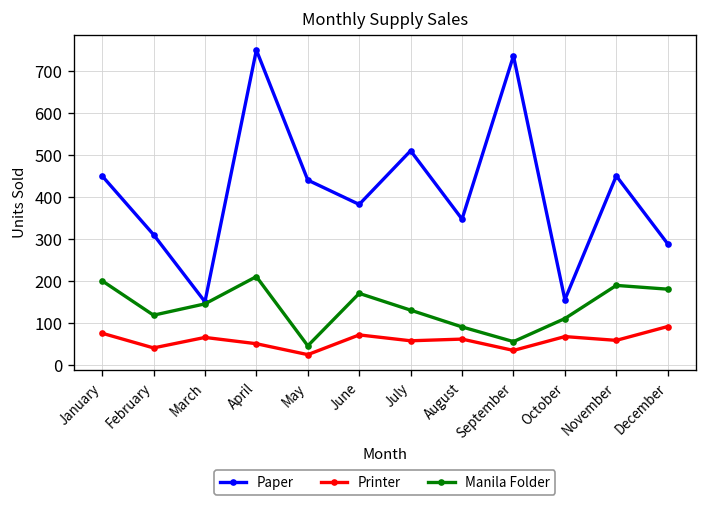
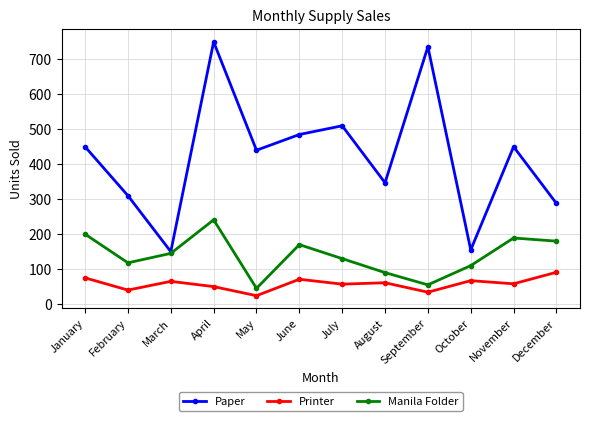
  {
    "Paper": {
      "January": 450,
      "February": 310,
      "April": 750,
      "May": 440,
-     "June": 380,
+     "June": 490,
      "July": 510,
      "August": 350,
      "September": 740,
      "October": 160,
      "November": 450,
      "December": 290
    },
    "Printer": {
      "January": 80,
      "February": 40,
      "March": 70,
      "April": 50,
      "May": 20,
      "June": 70,
      "July": 60,
      "August": 60,
      "September": 30,
      "October": 70,
      "November": 60,
      "December": 90
    },
    "Manila Folder": {
      "January": 200,
      "February": 120,
-     "April": 210,
+     "April": 240,
      "May": 50,
      "June": 170,
      "July": 130,
      "August": 90,
      "September": 60,
      "October": 110,
      "November": 190,
      "December": 180
    }
  }
